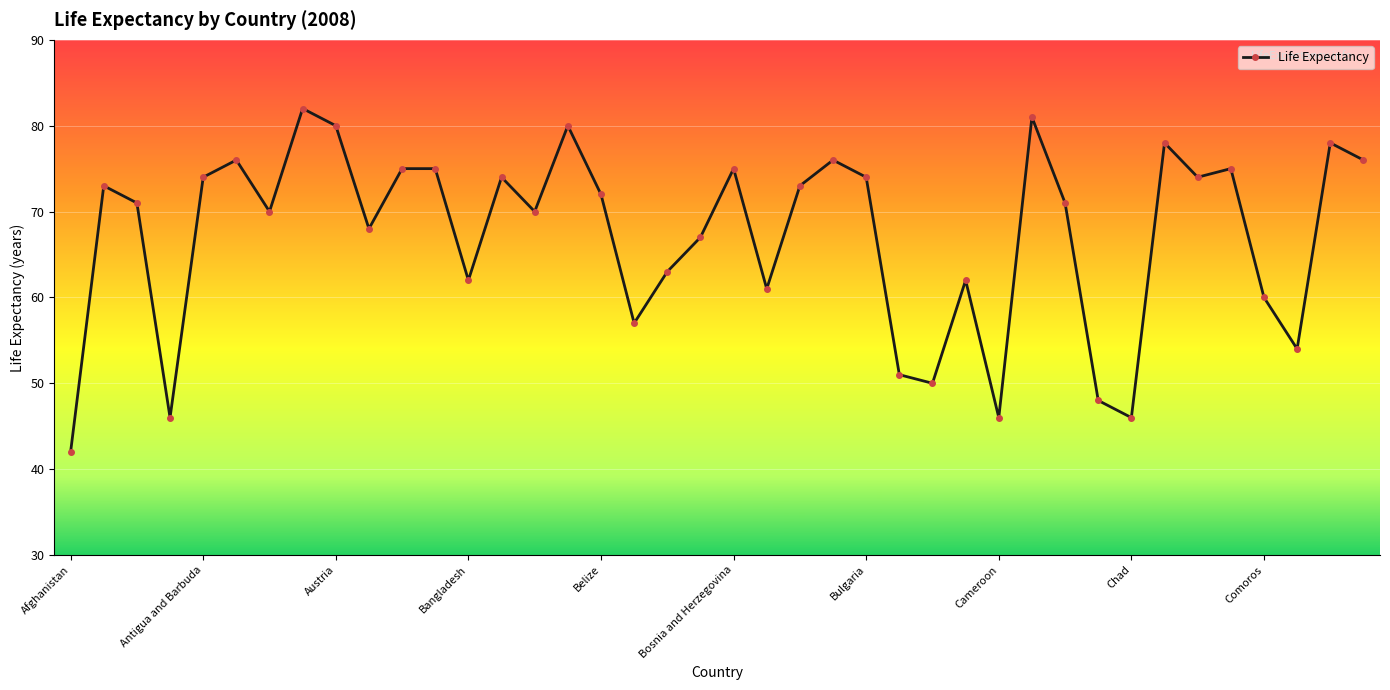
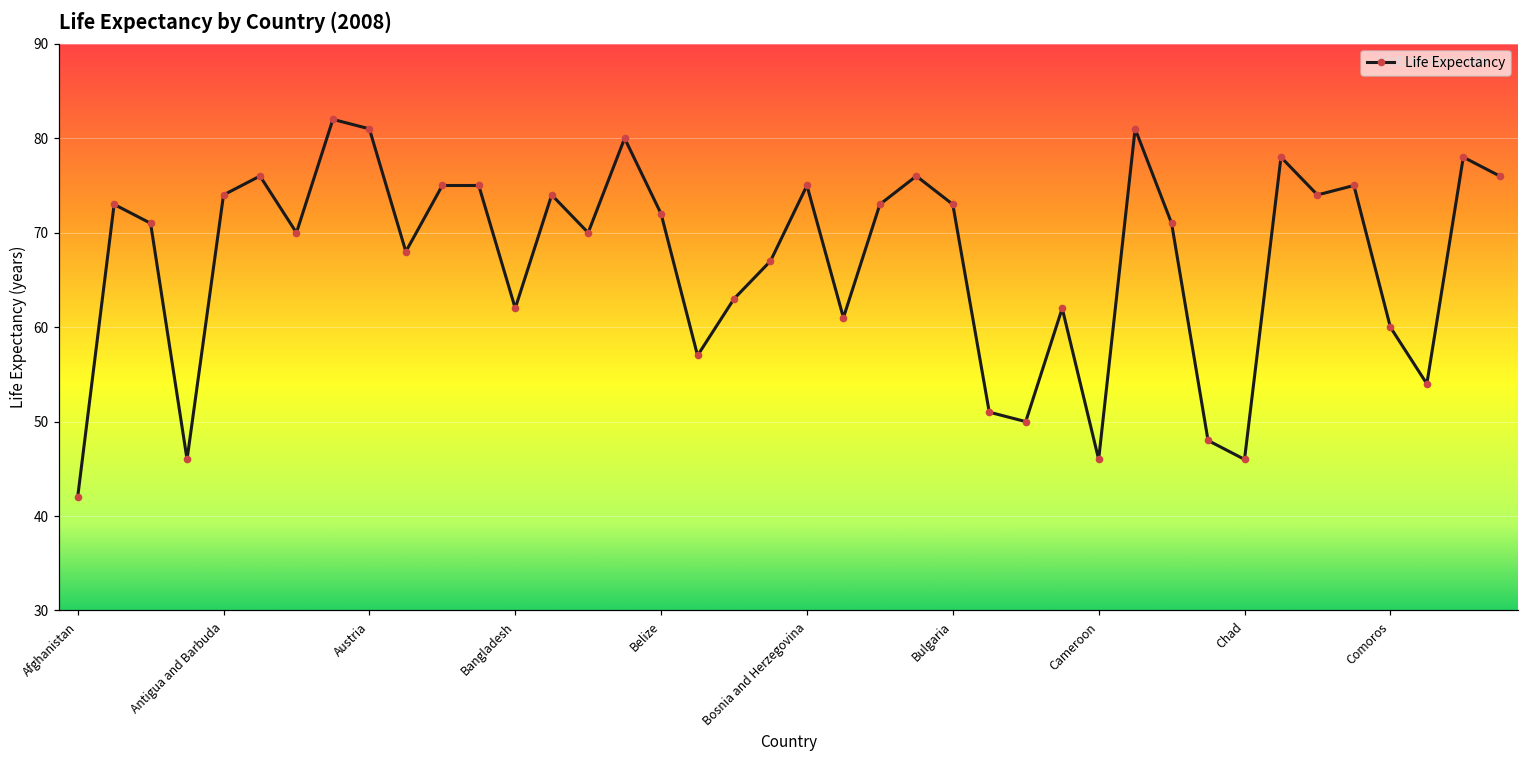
  {
    "Afghanistan": 42,
    "Antigua and Barbuda": 74,
-   "Austria": 80,
+   "Austria": 81,
    "Bangladesh": 62,
    "Belize": 72,
    "Bosnia and Herzegovina": 75,
-   "Bulgaria": 74,
+   "Bulgaria": 73,
    "Cameroon": 46,
    "Chad": 46,
    "Comoros": 60
  }
